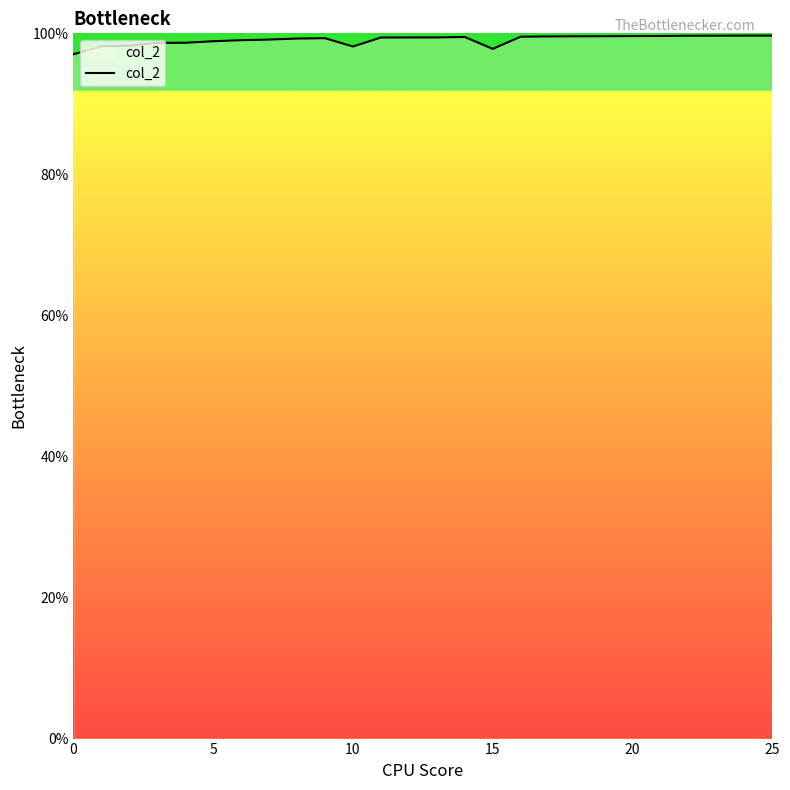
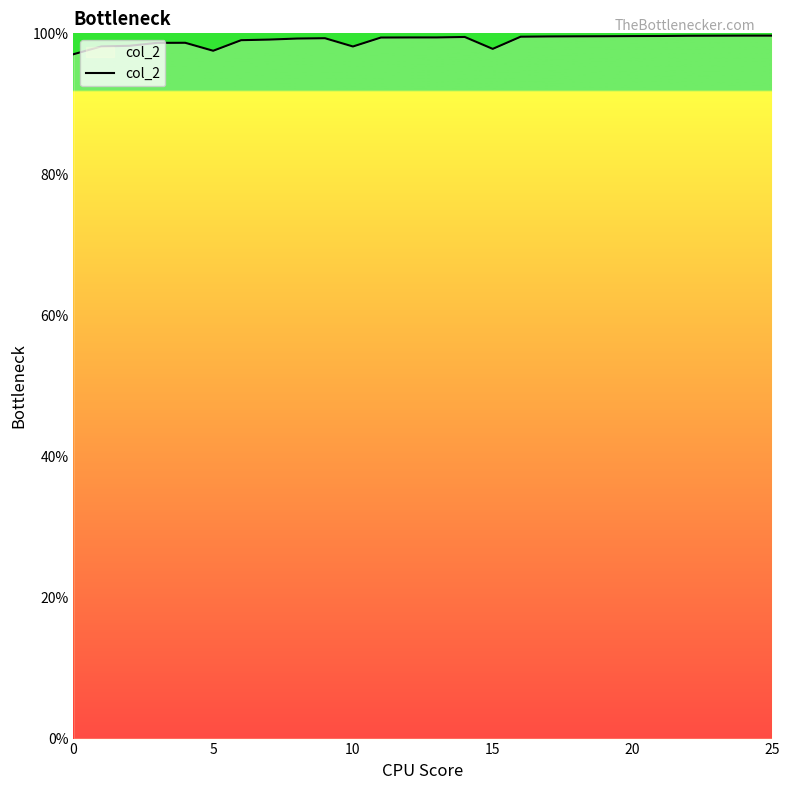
  {
    "0": "97%",
-   "5": "99%",
+   "5": "98%",
    "10": "98%",
    "15": "98%",
    "20": "100%",
    "25": "100%"
  }
